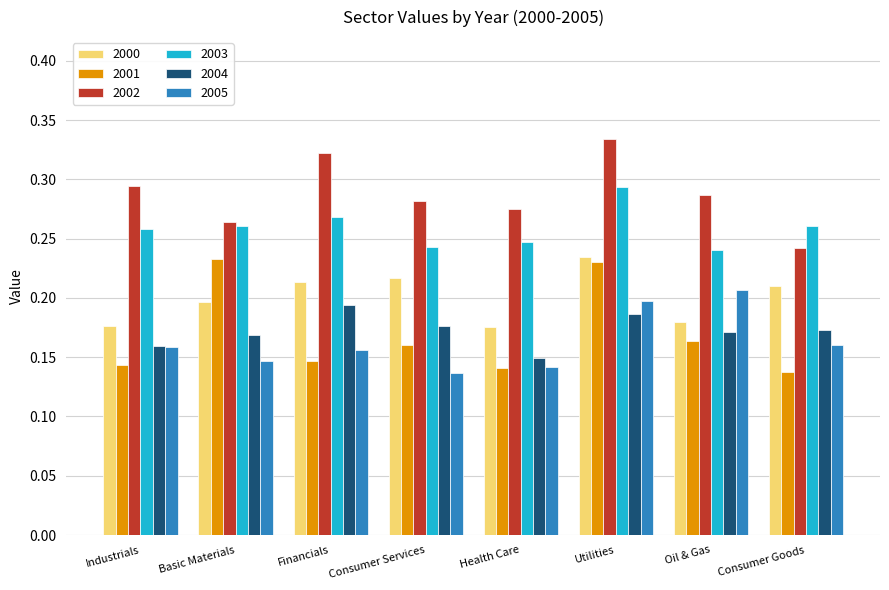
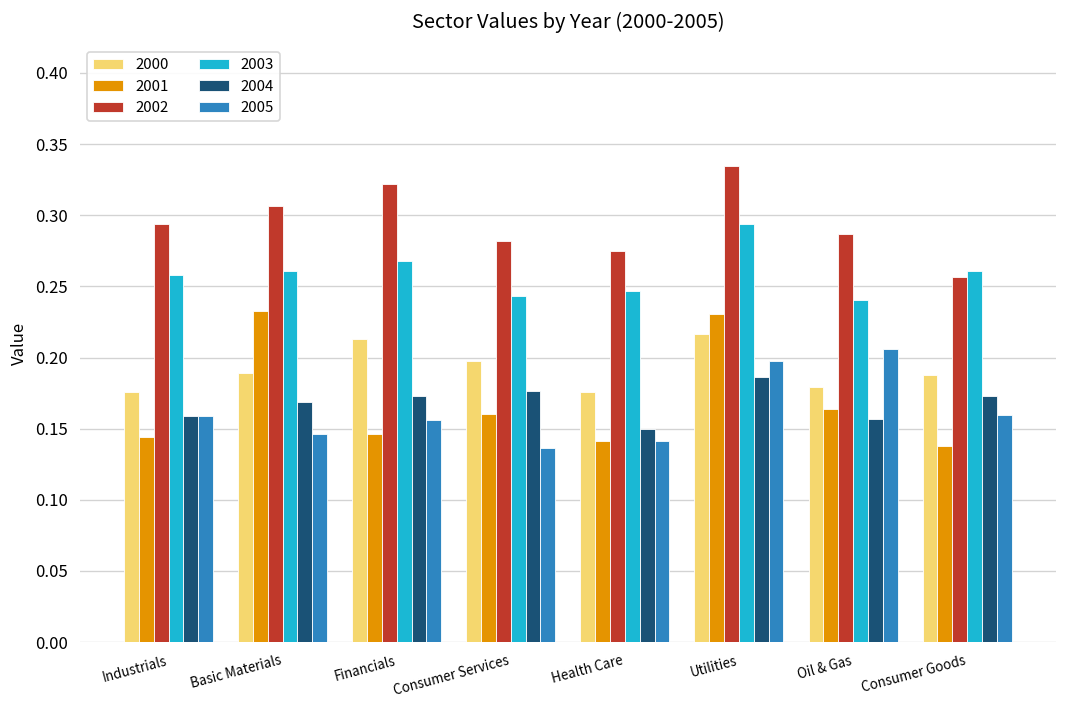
  {
    "2000": {
      "Industrials": 0.176,
-     "Basic Materials": 0.197,
+     "Basic Materials": 0.189,
      "Financials": 0.213,
-     "Consumer Services": 0.217,
+     "Consumer Services": 0.198,
      "Health Care": 0.176,
-     "Utilities": 0.234,
+     "Utilities": 0.216,
      "Oil & Gas": 0.179,
-     "Consumer Goods": 0.210
+     "Consumer Goods": 0.188
    },
    "2001": {
      "Industrials": 0.144,
      "Basic Materials": 0.232,
      "Financials": 0.147,
      "Consumer Services": 0.160,
      "Health Care": 0.141,
      "Utilities": 0.231,
      "Oil & Gas": 0.164,
      "Consumer Goods": 0.138
    },
    "2002": {
      "Industrials": 0.294,
-     "Basic Materials": 0.264,
+     "Basic Materials": 0.306,
      "Financials": 0.322,
      "Consumer Services": 0.282,
      "Health Care": 0.275,
      "Utilities": 0.334,
      "Oil & Gas": 0.287,
-     "Consumer Goods": 0.242
+     "Consumer Goods": 0.256
    },
    "2004": {
      "Industrials": 0.159,
      "Basic Materials": 0.168,
-     "Financials": 0.194,
+     "Financials": 0.173,
      "Consumer Services": 0.177,
      "Health Care": 0.150,
      "Utilities": 0.186,
-     "Oil & Gas": 0.171,
+     "Oil & Gas": 0.157,
      "Consumer Goods": 0.173
    }
  }
